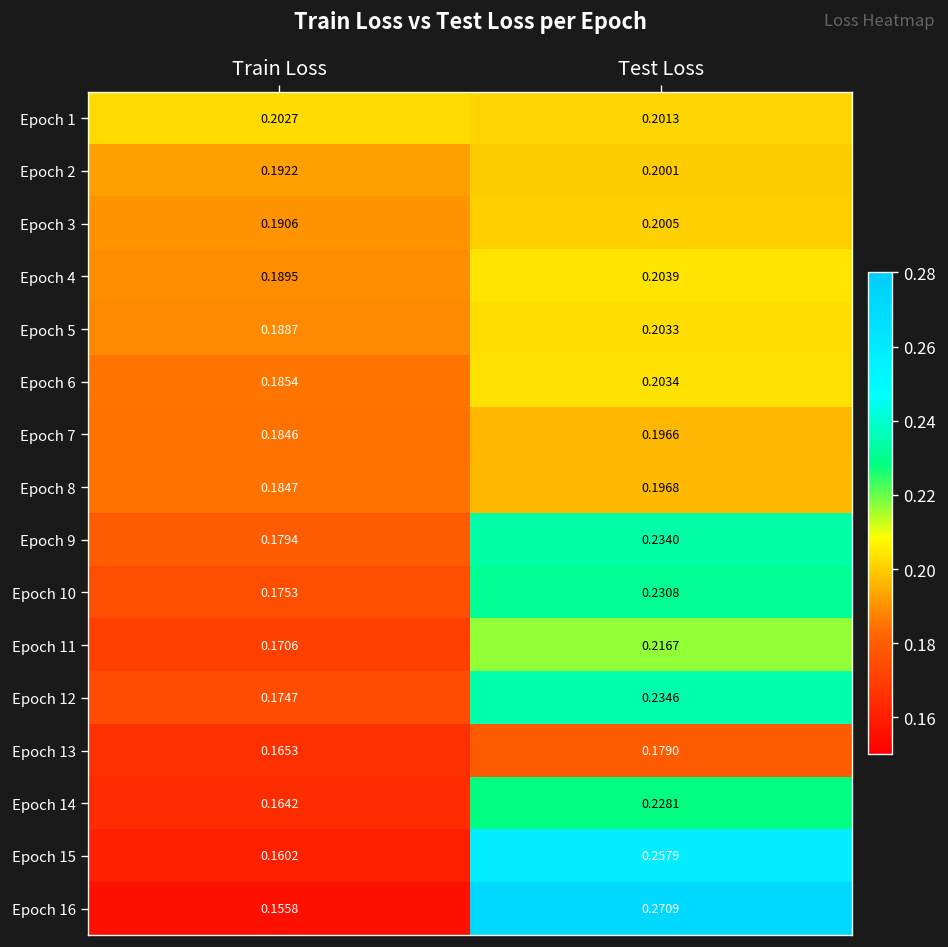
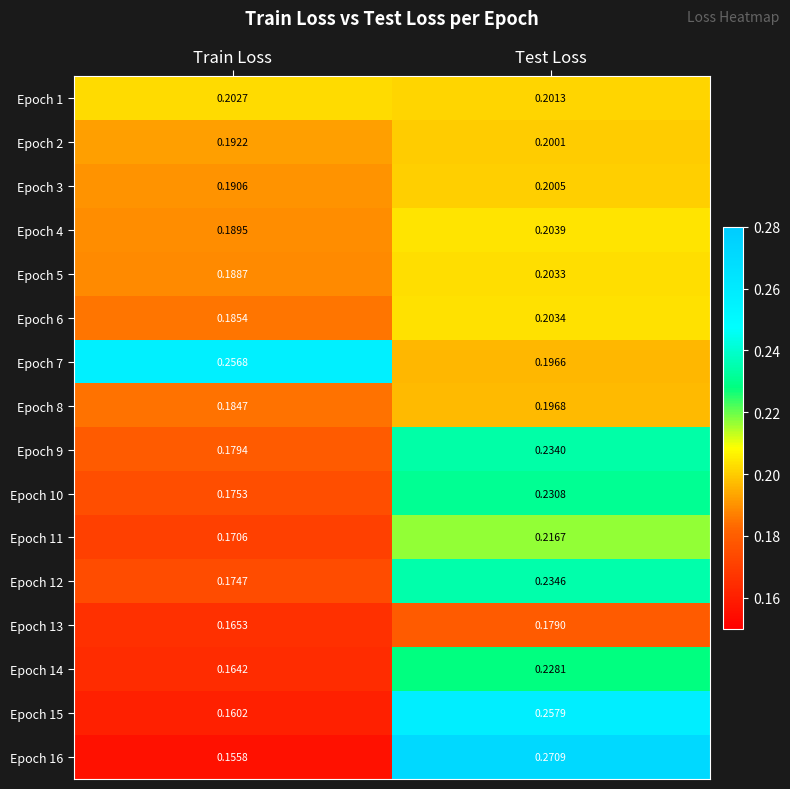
  {
    "Epoch 1": {
      "Train Loss": 0.2027,
      "Test Loss": 0.2013
    },
    "Epoch 2": {
      "Train Loss": 0.1922,
      "Test Loss": 0.2001
    },
    "Epoch 3": {
      "Train Loss": 0.1906,
      "Test Loss": 0.2005
    },
    "Epoch 4": {
      "Train Loss": 0.1895,
      "Test Loss": 0.2039
    },
    "Epoch 5": {
      "Train Loss": 0.1887,
      "Test Loss": 0.2033
    },
    "Epoch 6": {
      "Train Loss": 0.1854,
      "Test Loss": 0.2034
    },
    "Epoch 7": {
-     "Train Loss": 0.1846,
+     "Train Loss": 0.2568,
      "Test Loss": 0.1966
    },
    "Epoch 8": {
      "Train Loss": 0.1847,
      "Test Loss": 0.1968
    },
    "Epoch 9": {
      "Train Loss": 0.1794,
      "Test Loss": 0.2340
    },
    "Epoch 10": {
      "Train Loss": 0.1753,
      "Test Loss": 0.2308
    },
    "Epoch 11": {
      "Train Loss": 0.1706,
      "Test Loss": 0.2167
    },
    "Epoch 12": {
      "Train Loss": 0.1747,
      "Test Loss": 0.2346
    },
    "Epoch 13": {
      "Train Loss": 0.1653,
      "Test Loss": 0.1790
    },
    "Epoch 14": {
      "Train Loss": 0.1642,
      "Test Loss": 0.2281
    },
    "Epoch 15": {
      "Train Loss": 0.1602,
      "Test Loss": 0.2579
    },
    "Epoch 16": {
      "Train Loss": 0.1558,
      "Test Loss": 0.2709
    }
  }
